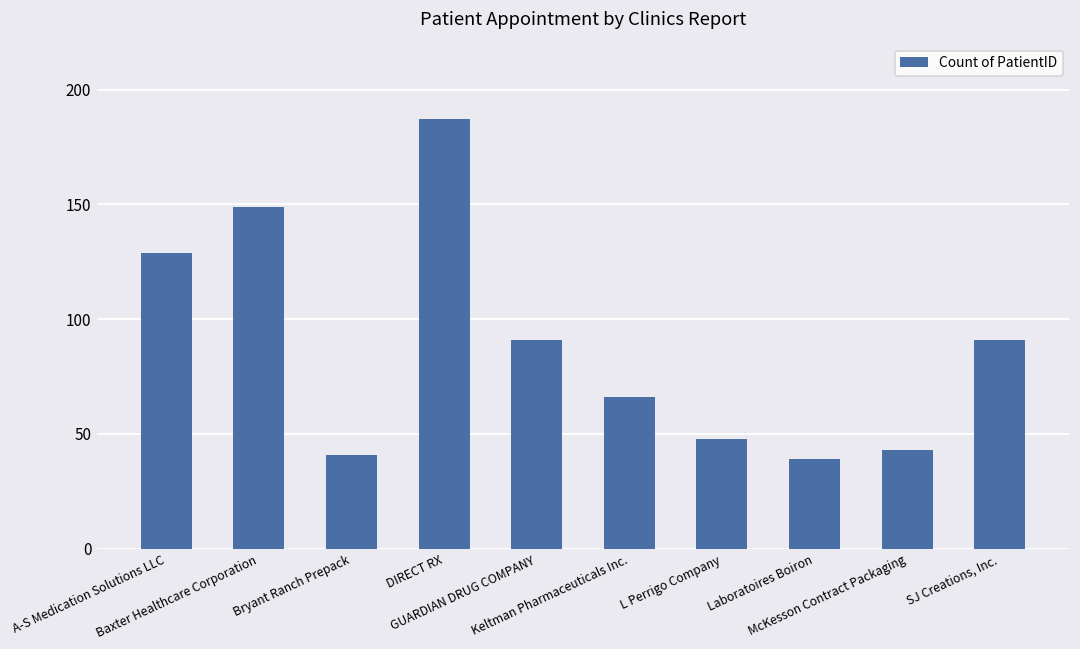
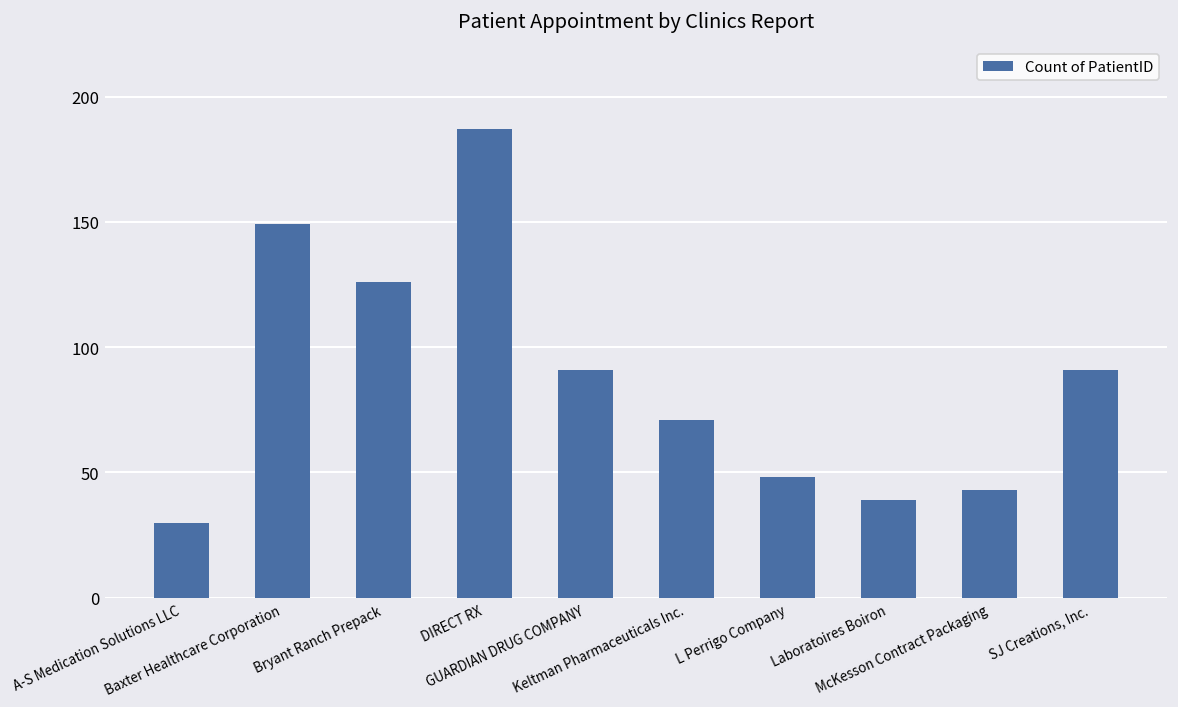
  {
-   "A-S Medication Solutions LLC": 129,
+   "A-S Medication Solutions LLC": 30,
    "Baxter Healthcare Corporation": 149,
-   "Bryant Ranch Prepack": 41,
+   "Bryant Ranch Prepack": 126,
    "DIRECT RX": 187,
    "GUARDIAN DRUG COMPANY": 91,
-   "Keltman Pharmaceuticals Inc.": 66,
+   "Keltman Pharmaceuticals Inc.": 71,
    "L Perrigo Company": 48,
    "Laboratoires Boiron": 39,
    "McKesson Contract Packaging": 43,
    "SJ Creations, Inc.": 91
  }
